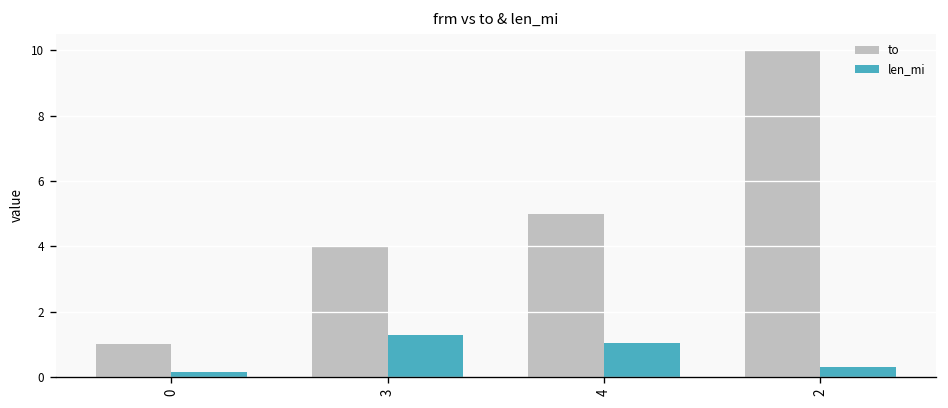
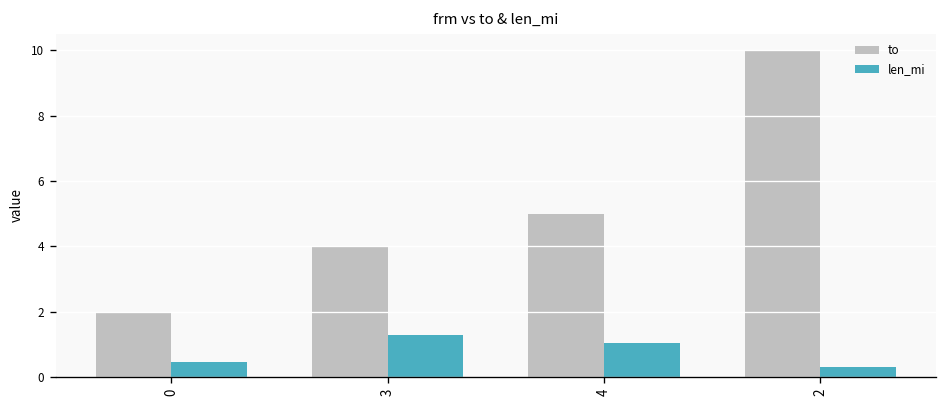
  {
    "to": {
-     "0": 1,
+     "0": 2,
      "3": 4,
      "4": 5,
      "2": 10
    },
    "len_mi": {
-     "0": 0.1,
+     "0": 0.4,
      "3": 1.3,
      "4": 1.0,
      "2": 0.3
    }
  }
